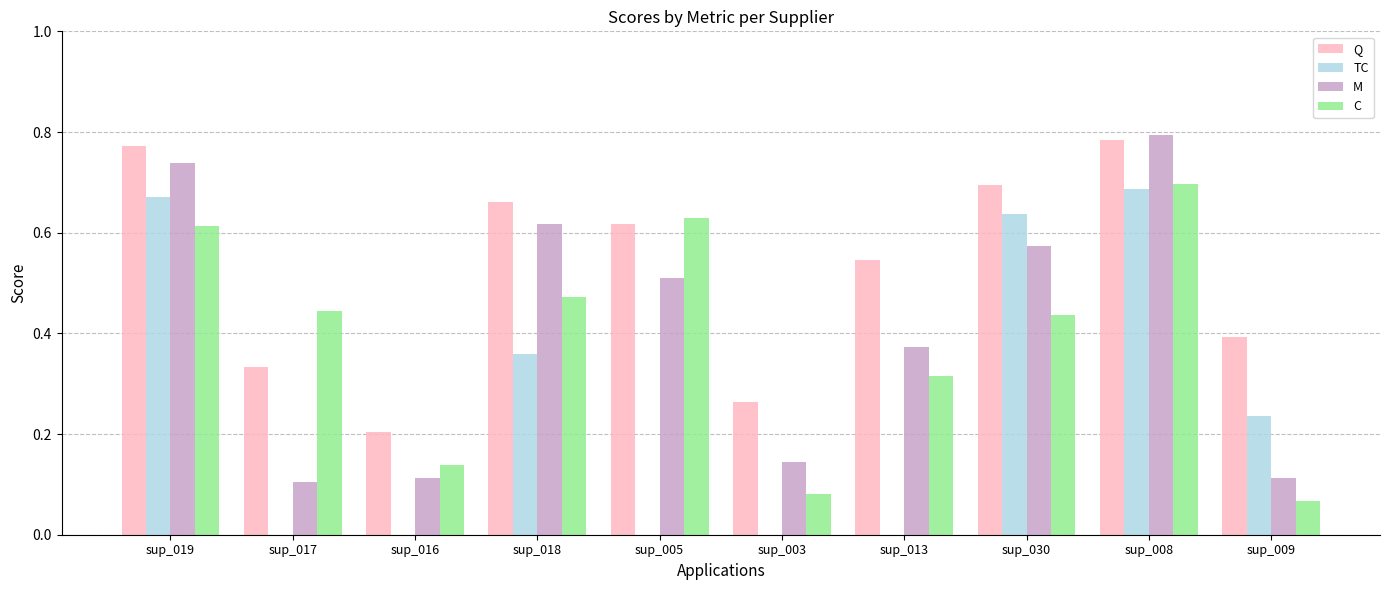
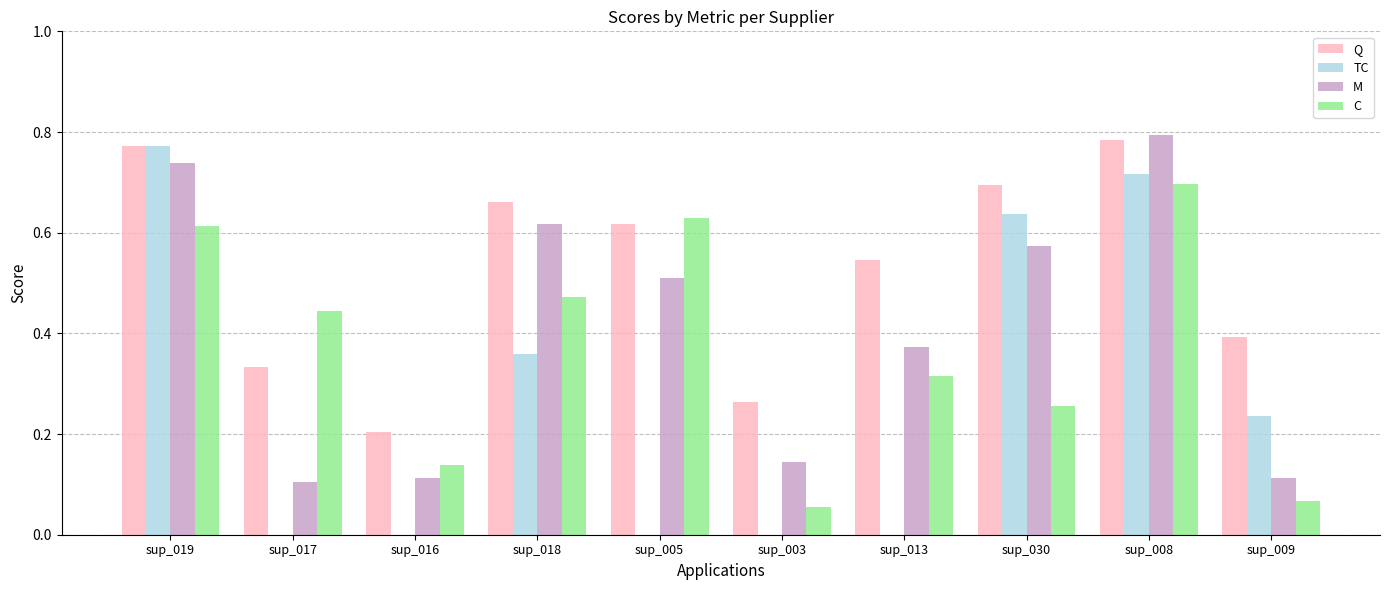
  {
    "TC": {
-     "sup_019": 0.67,
+     "sup_019": 0.77,
      "sup_017": 0.00,
      "sup_016": 0.00,
      "sup_018": 0.36,
      "sup_005": 0.00,
      "sup_003": 0.00,
      "sup_013": 0.00,
      "sup_030": 0.64,
-     "sup_008": 0.69,
+     "sup_008": 0.72,
      "sup_009": 0.24
    },
    "C": {
      "sup_019": 0.61,
      "sup_017": 0.45,
      "sup_016": 0.14,
      "sup_018": 0.47,
      "sup_005": 0.63,
-     "sup_003": 0.08,
+     "sup_003": 0.05,
      "sup_013": 0.32,
-     "sup_030": 0.44,
+     "sup_030": 0.26,
      "sup_008": 0.70,
      "sup_009": 0.07
    }
  }
